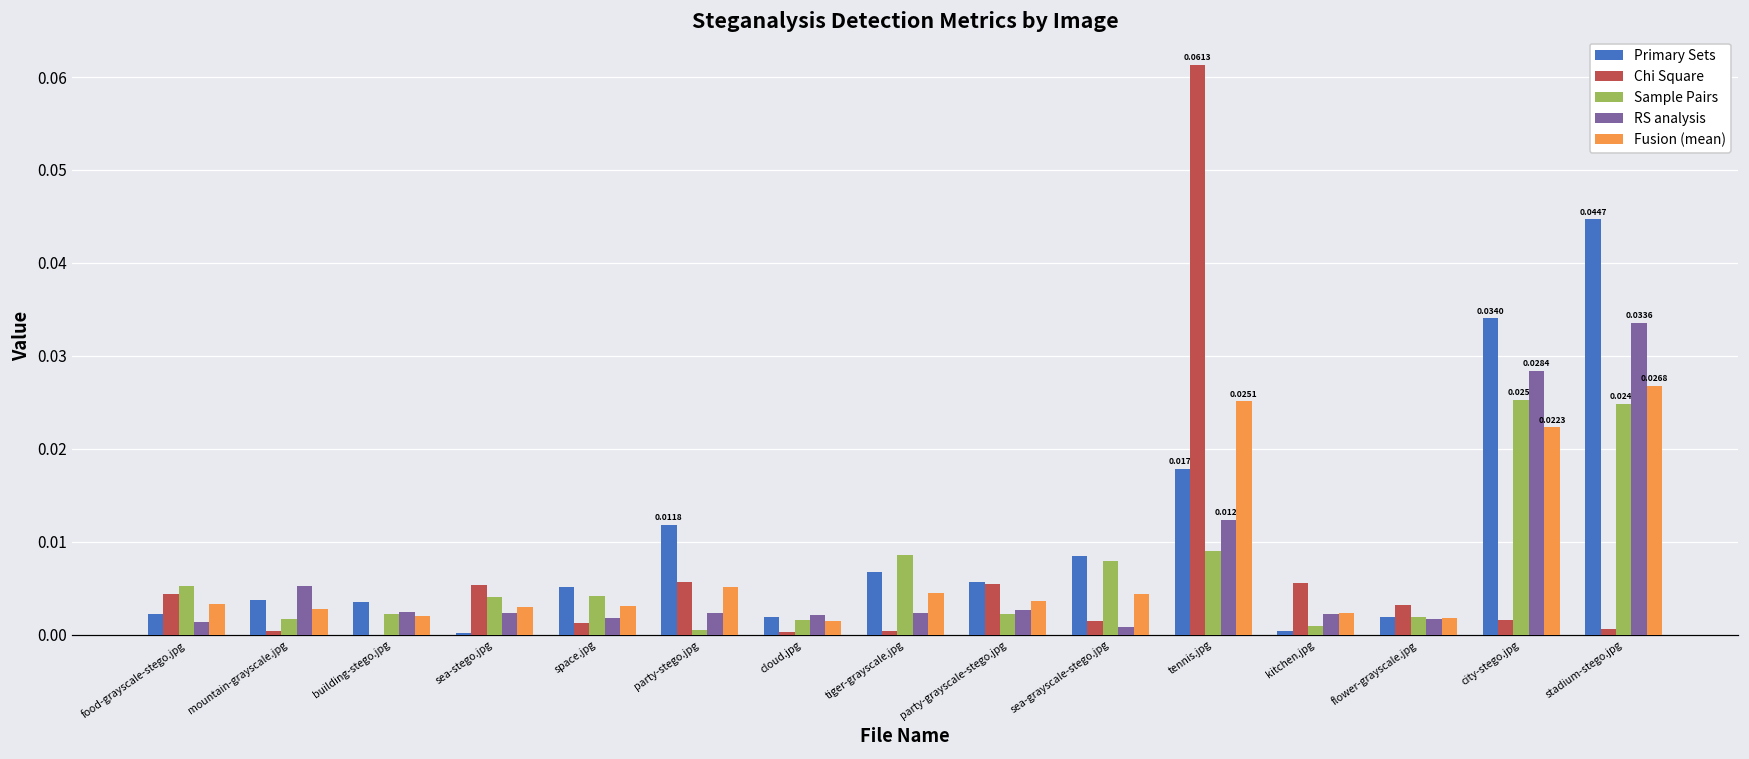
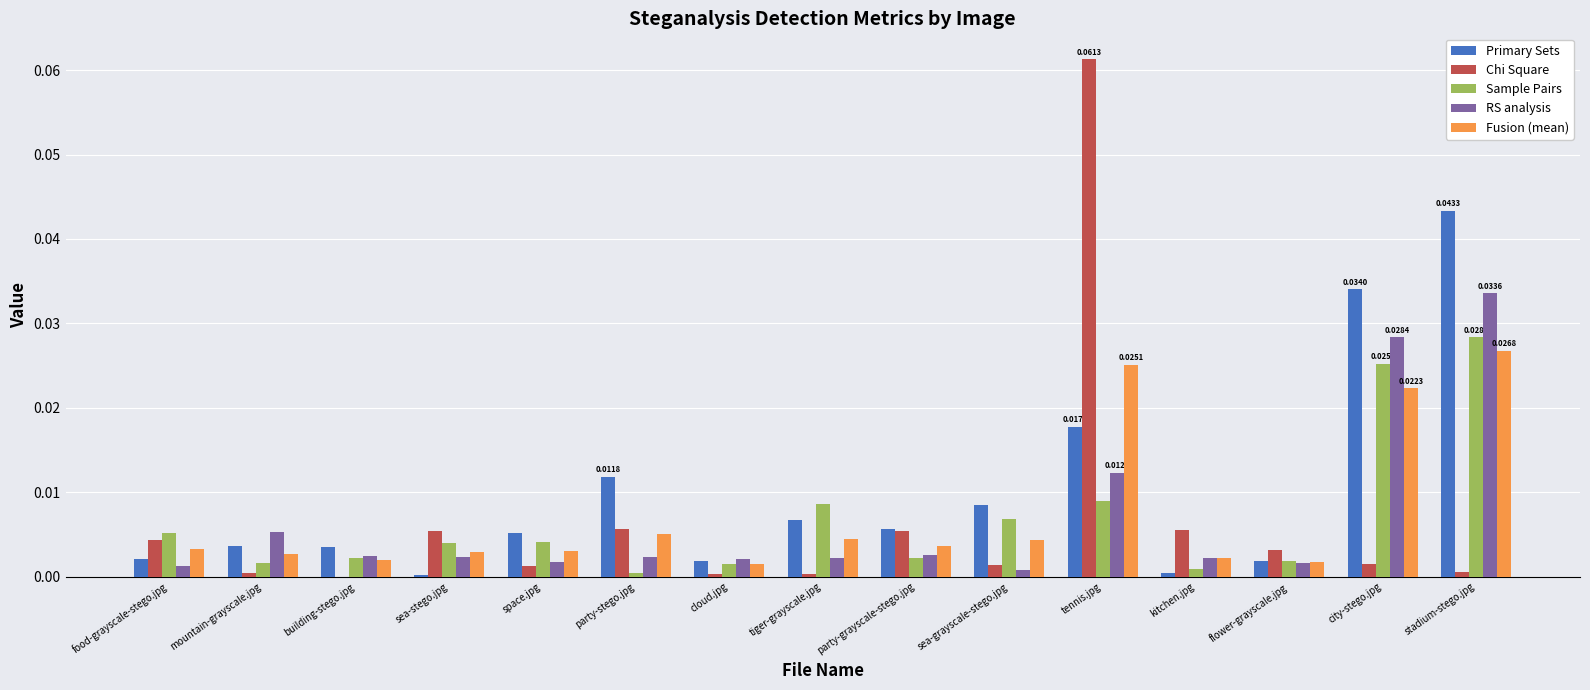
  {
    "Primary Sets": {
      "party-stego.jpg": 0.0118,
      "tennis.jpg": 0.0178,
      "city-stego.jpg": 0.0340,
-     "stadium-stego.jpg": 0.0447
+     "stadium-stego.jpg": 0.0433
    },
    "Chi Square": {
      "tennis.jpg": 0.0613
    },
    "Sample Pairs": {
-     "sea-grayscale-stego.jpg": 0.008,
+     "sea-grayscale-stego.jpg": 0.007,
      "city-stego.jpg": 0.0253,
-     "stadium-stego.jpg": 0.0248
+     "stadium-stego.jpg": 0.0284
    },
    "RS analysis": {
      "tennis.jpg": 0.0123,
      "city-stego.jpg": 0.0284,
      "stadium-stego.jpg": 0.0336
    },
    "Fusion (mean)": {
      "tennis.jpg": 0.0251,
      "city-stego.jpg": 0.0223,
      "stadium-stego.jpg": 0.0268
    }
  }
